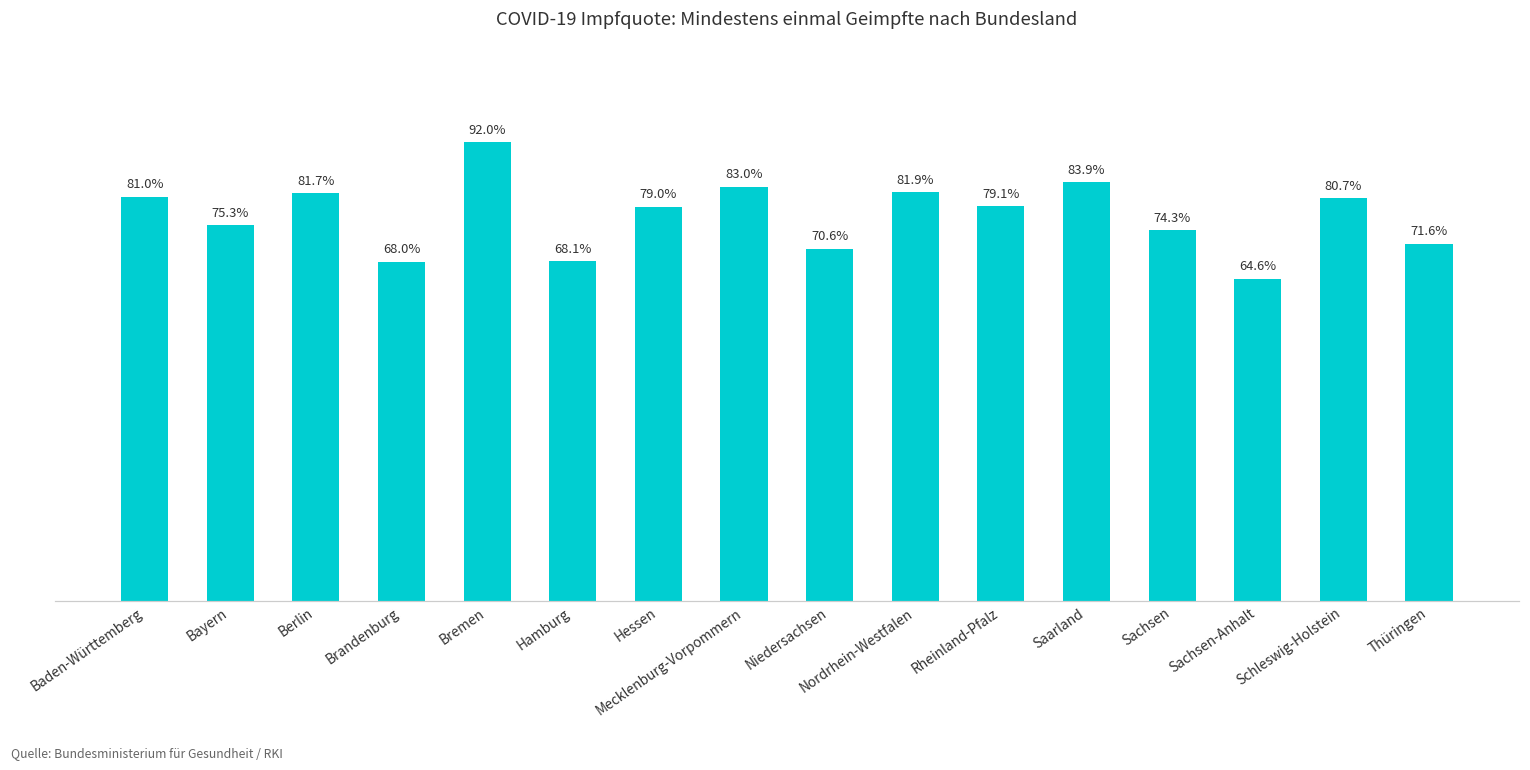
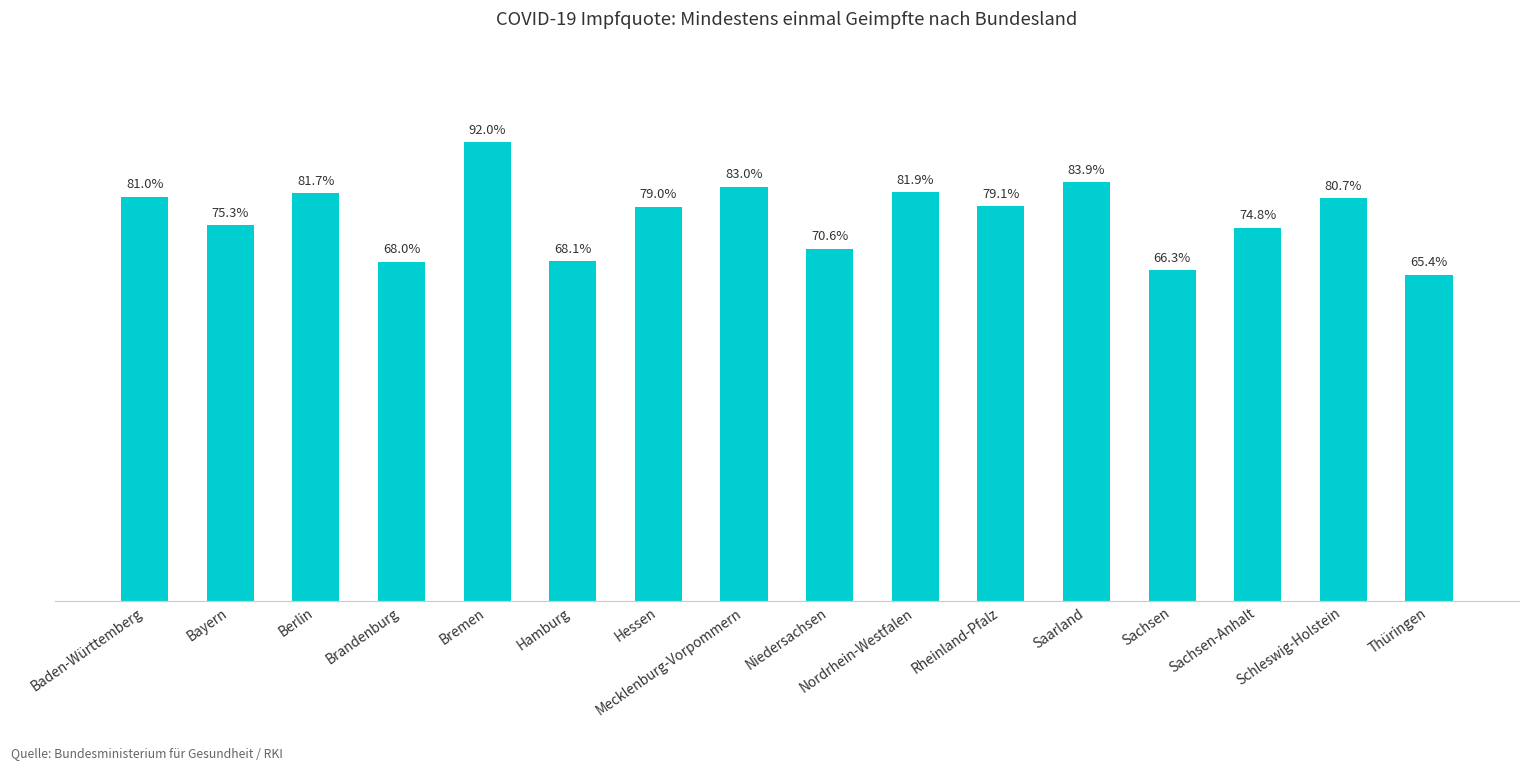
  {
    "Baden-Württemberg": "81.0%",
    "Bayern": "75.3%",
    "Berlin": "81.7%",
    "Brandenburg": "68.0%",
    "Bremen": "92.0%",
    "Hamburg": "68.1%",
    "Hessen": "79.0%",
    "Mecklenburg-Vorpommern": "83.0%",
    "Niedersachsen": "70.6%",
    "Nordrhein-Westfalen": "81.9%",
    "Rheinland-Pfalz": "79.1%",
    "Saarland": "83.9%",
-   "Sachsen": "74.3%",
-   "Sachsen-Anhalt": "64.6%",
+   "Sachsen": "66.3%",
+   "Sachsen-Anhalt": "74.8%",
    "Schleswig-Holstein": "80.7%",
-   "Thüringen": "71.6%"
+   "Thüringen": "65.4%"
  }
